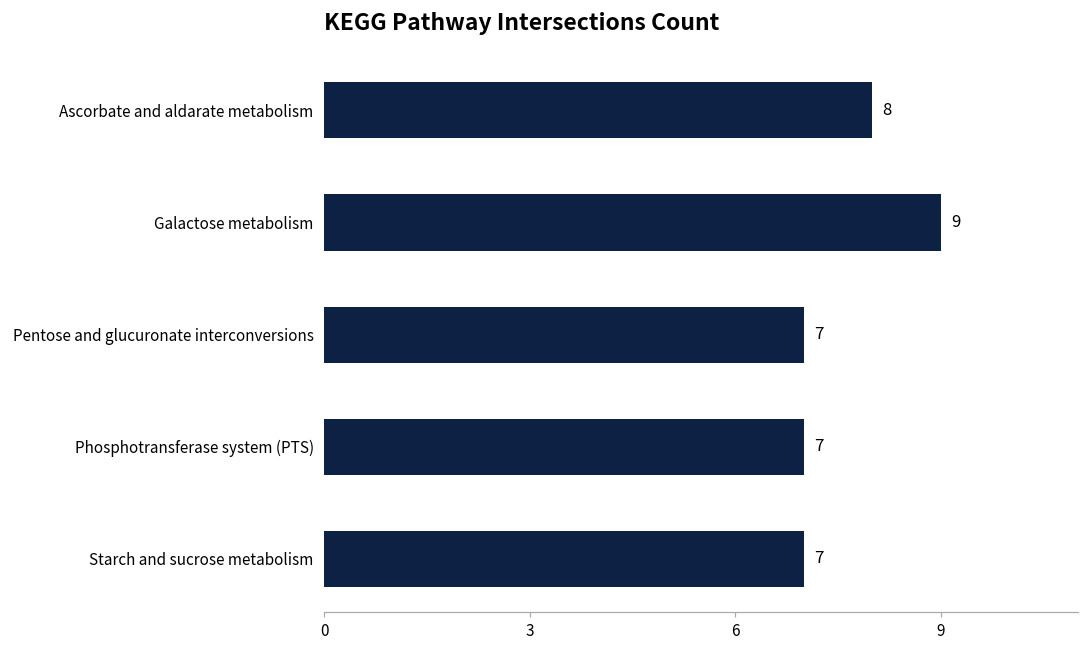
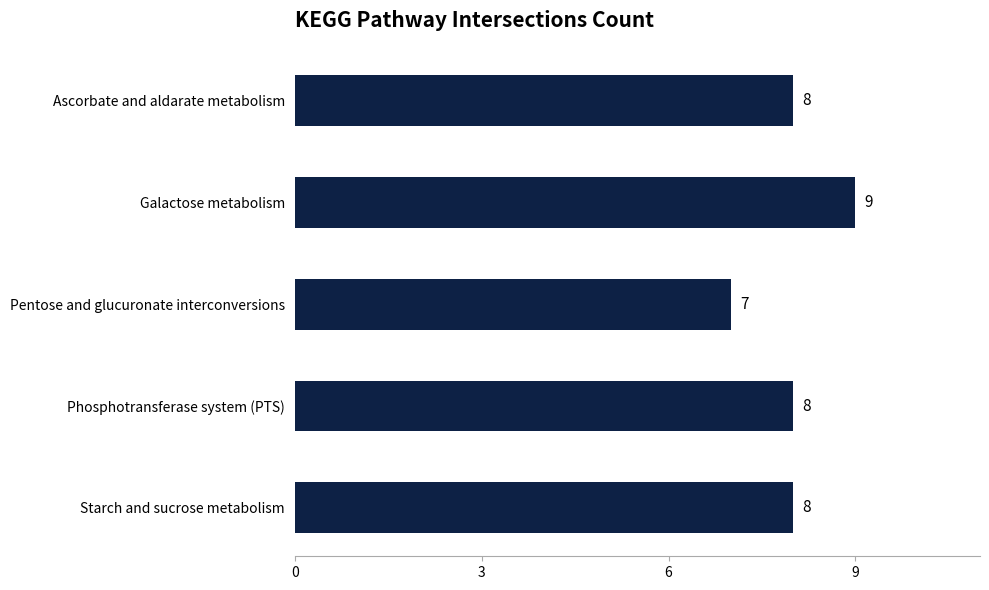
  {
    "Ascorbate and aldarate metabolism": 8,
    "Galactose metabolism": 9,
    "Pentose and glucuronate interconversions": 7,
-   "Phosphotransferase system (PTS)": 7,
-   "Starch and sucrose metabolism": 7
+   "Phosphotransferase system (PTS)": 8,
+   "Starch and sucrose metabolism": 8
  }
